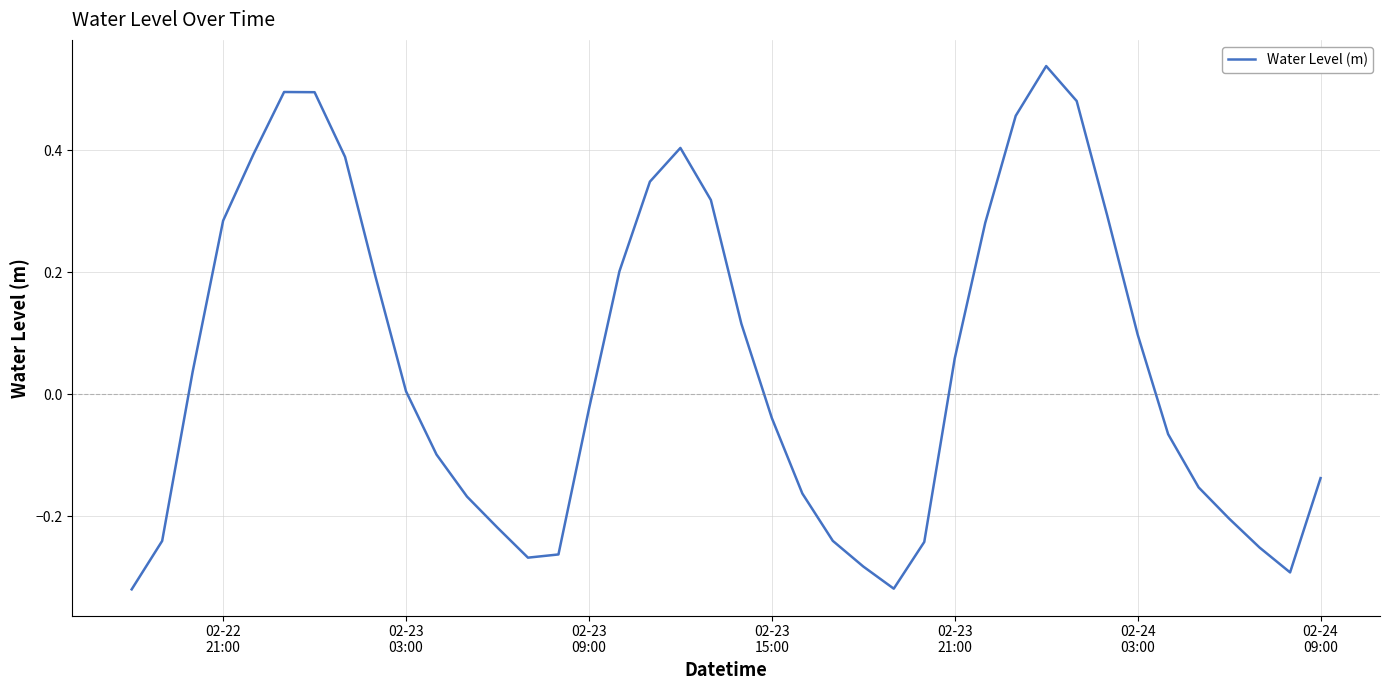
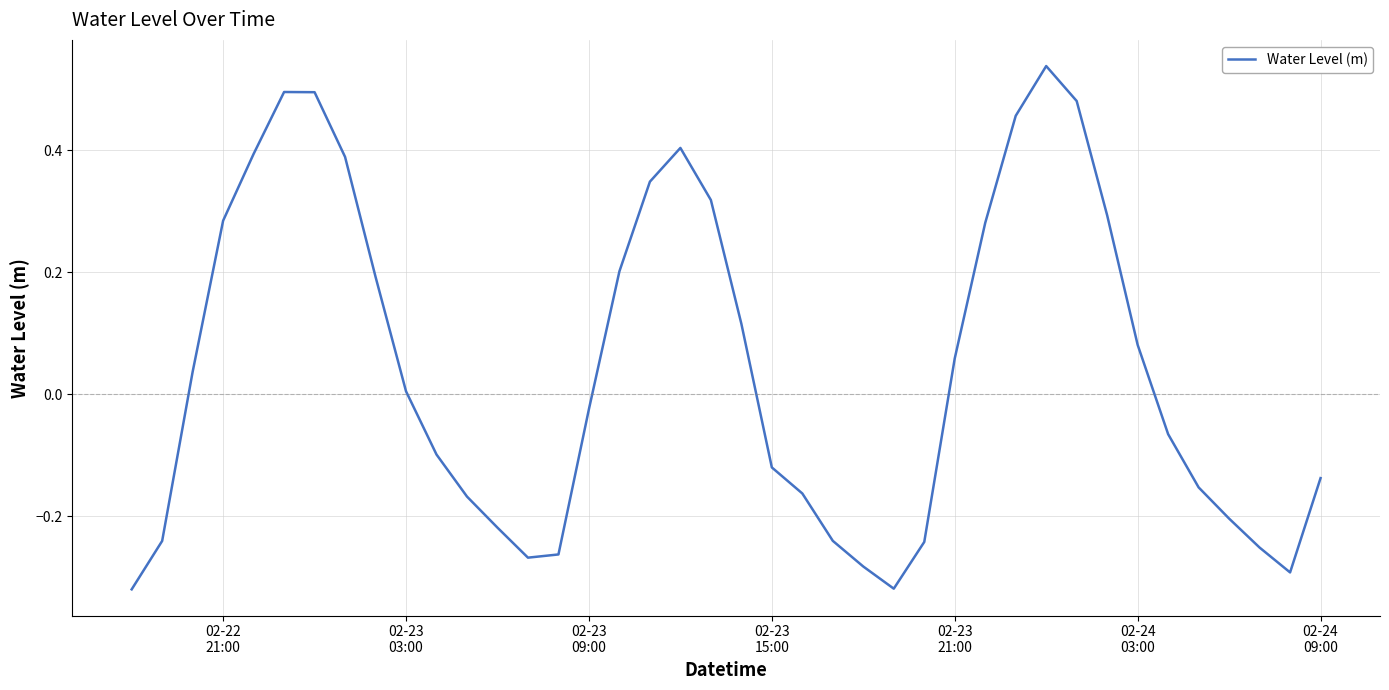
  {
    "02-22 21:00": 0.28,
    "02-23 03:00": 0.00,
    "02-23 09:00": -0.02,
-   "02-23 15:00": -0.04,
+   "02-23 15:00": -0.12,
    "02-23 21:00": 0.06,
-   "02-24 03:00": 0.10,
+   "02-24 03:00": 0.08,
    "02-24 09:00": -0.14
  }
